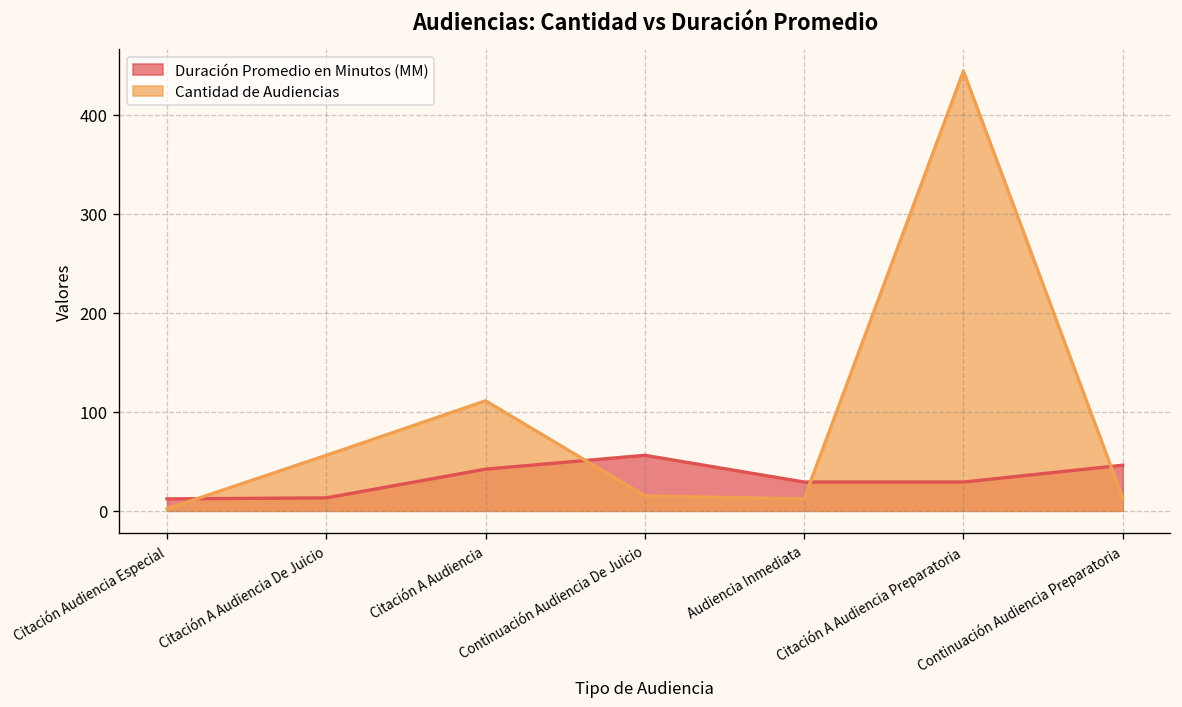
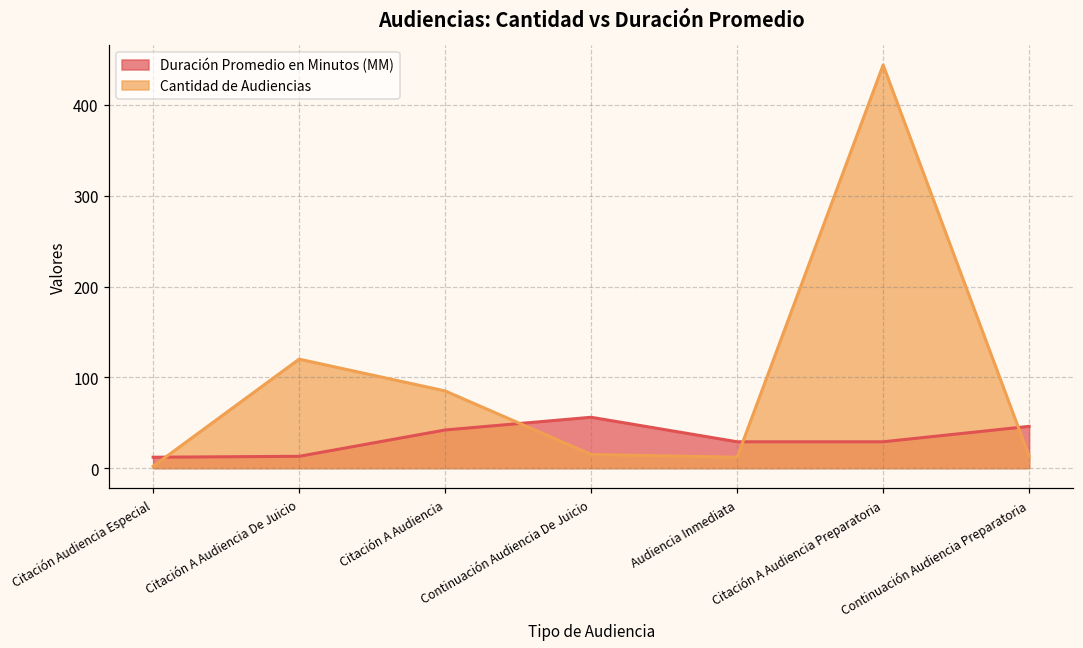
  {
    "Duración Promedio en Minutos (MM)": {
      "Citación Audiencia Especial": 10,
      "Citación A Audiencia De Juicio": 10,
      "Citación A Audiencia": 40,
      "Continuación Audiencia De Juicio": 60,
      "Audiencia Inmediata": 30,
      "Citación A Audiencia Preparatoria": 30,
      "Continuación Audiencia Preparatoria": 50
    },
    "Cantidad de Audiencias": {
      "Citación Audiencia Especial": 0,
-     "Citación A Audiencia De Juicio": 60,
-     "Citación A Audiencia": 110,
+     "Citación A Audiencia De Juicio": 120,
+     "Citación A Audiencia": 90,
      "Continuación Audiencia De Juicio": 20,
      "Audiencia Inmediata": 10,
      "Citación A Audiencia Preparatoria": 440,
      "Continuación Audiencia Preparatoria": 10
    }
  }
